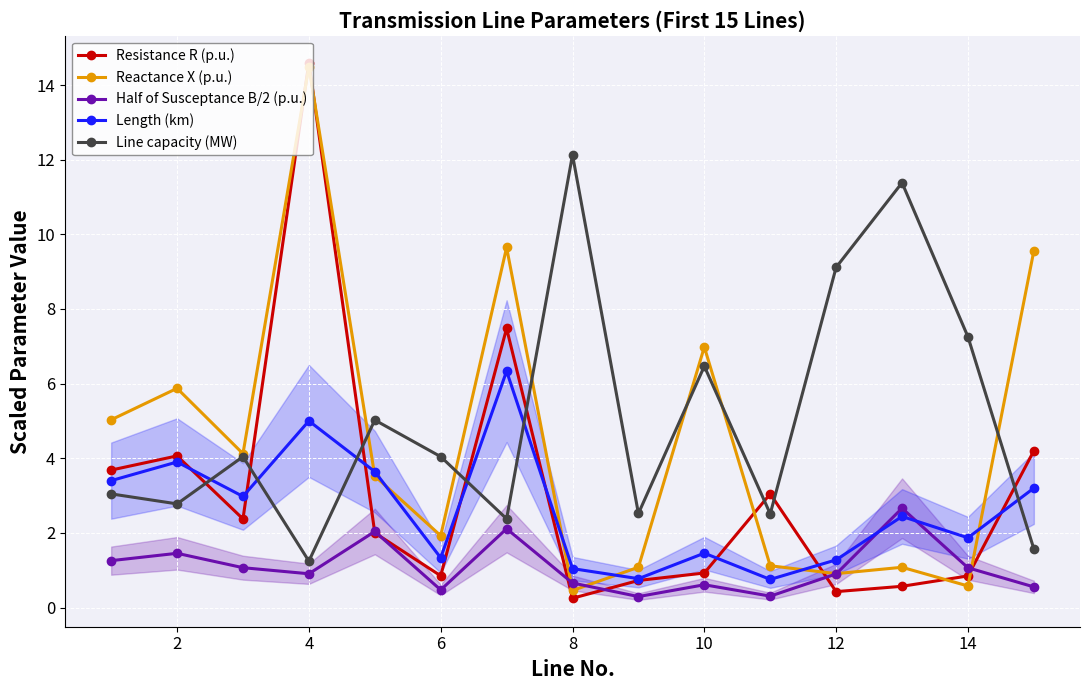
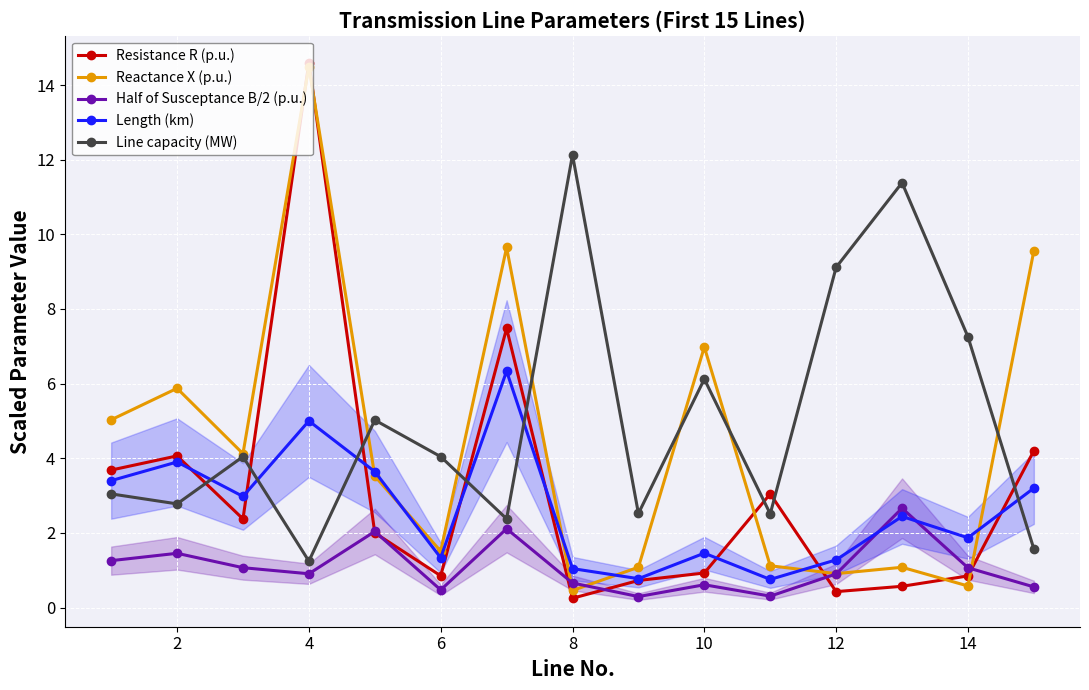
  {
    "Resistance R (p.u.)": {
      "2": 4.1,
      "6": 0.9,
      "8": 0.2,
      "10": 0.9,
      "12": 0.4,
      "14": 0.8
    },
    "Reactance X (p.u.)": {
      "2": 5.9,
-     "6": 1.9,
+     "6": 1.5,
      "8": 0.5,
      "10": 7.0,
      "14": 0.6
    },
    "Line capacity (MW)": {
      "2": 2.8,
      "6": 4.0,
      "8": 12.1,
-     "10": 6.5,
+     "10": 6.1,
      "12": 9.1,
      "14": 7.3
    }
  }
